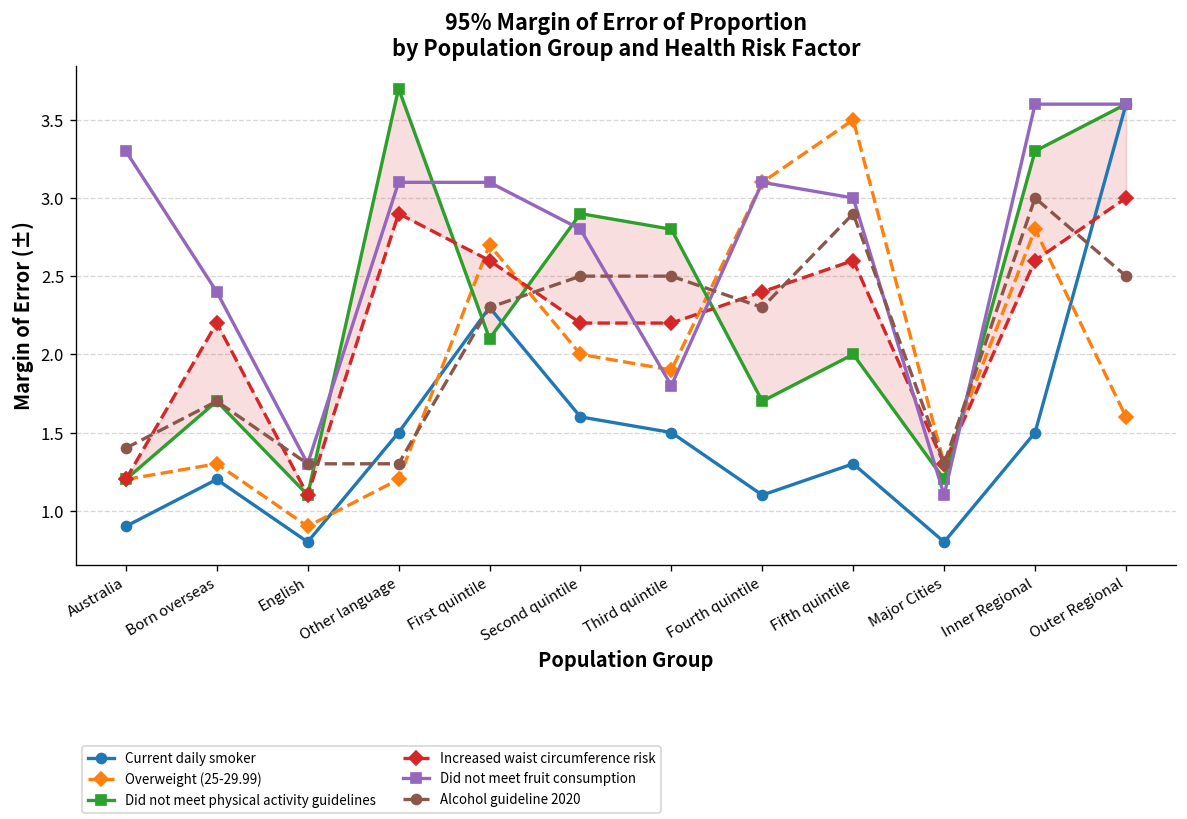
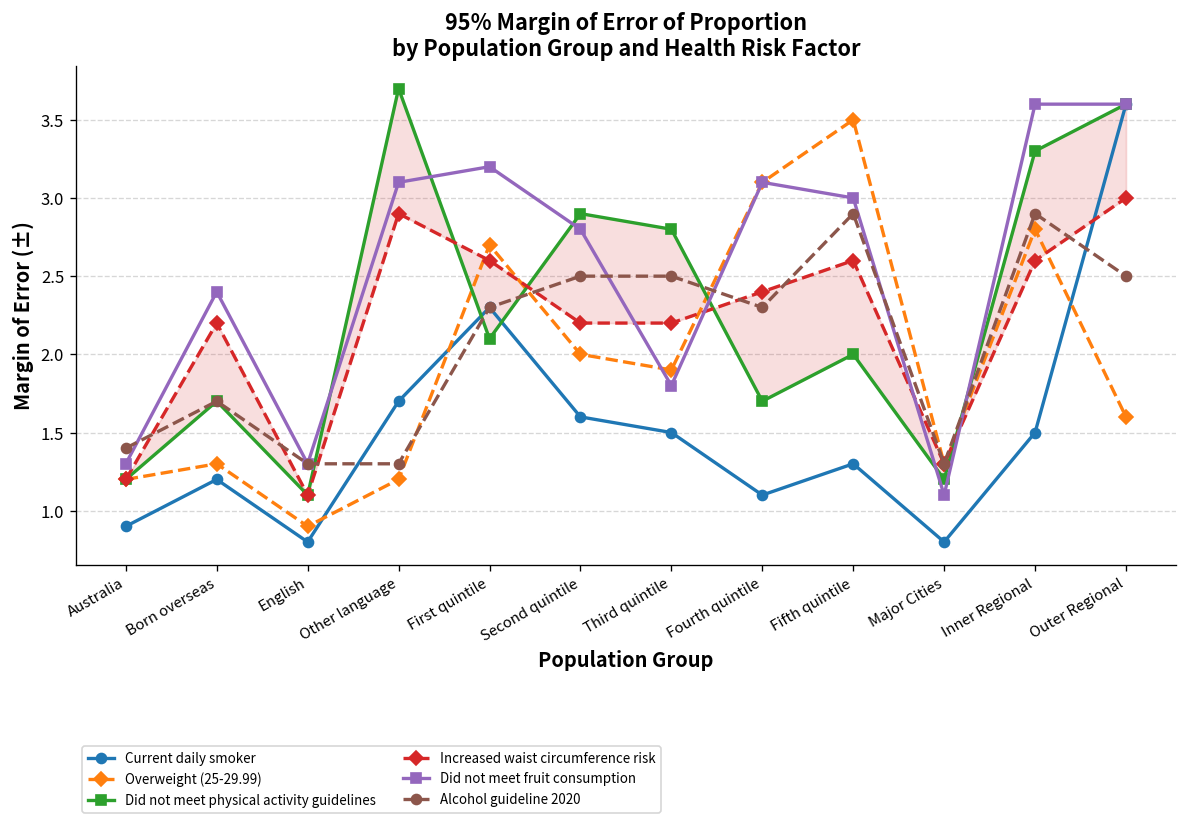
  {
    "Current daily smoker": {
      "Australia": 0.9,
      "Born overseas": 1.2,
      "English": 0.8,
-     "Other language": 1.5,
+     "Other language": 1.7,
      "Second quintile": 1.6,
      "Third quintile": 1.5,
      "Fourth quintile": 1.1,
      "Fifth quintile": 1.3,
      "Major Cities": 0.8,
      "Inner Regional": 1.5
    },
    "Overweight (25-29.99)": {
      "Born overseas": 1.3,
      "English": 0.9,
      "Other language": 1.2,
      "First quintile": 2.7,
      "Second quintile": 2.0,
      "Third quintile": 1.9,
      "Fifth quintile": 3.5,
      "Inner Regional": 2.8,
      "Outer Regional": 1.6
    },
    "Did not meet physical activity guidelines": {
      "First quintile": 2.1,
      "Fourth quintile": 1.7,
      "Fifth quintile": 2.0,
      "Major Cities": 1.2
    },
    "Did not meet fruit consumption": {
-     "Australia": 3.3,
+     "Australia": 1.3,
      "Born overseas": 2.4,
      "Other language": 3.1,
-     "First quintile": 3.1,
+     "First quintile": 3.2,
      "Second quintile": 2.8,
      "Third quintile": 1.8,
      "Fifth quintile": 3.0,
      "Major Cities": 1.1,
      "Inner Regional": 3.6
    },
    "Alcohol guideline 2020": {
      "Australia": 1.4,
      "Other language": 1.3,
      "Second quintile": 2.5,
      "Third quintile": 2.5,
      "Fourth quintile": 2.3,
      "Fifth quintile": 2.9,
-     "Inner Regional": 3.0,
+     "Inner Regional": 2.9,
      "Outer Regional": 2.5
    }
  }
